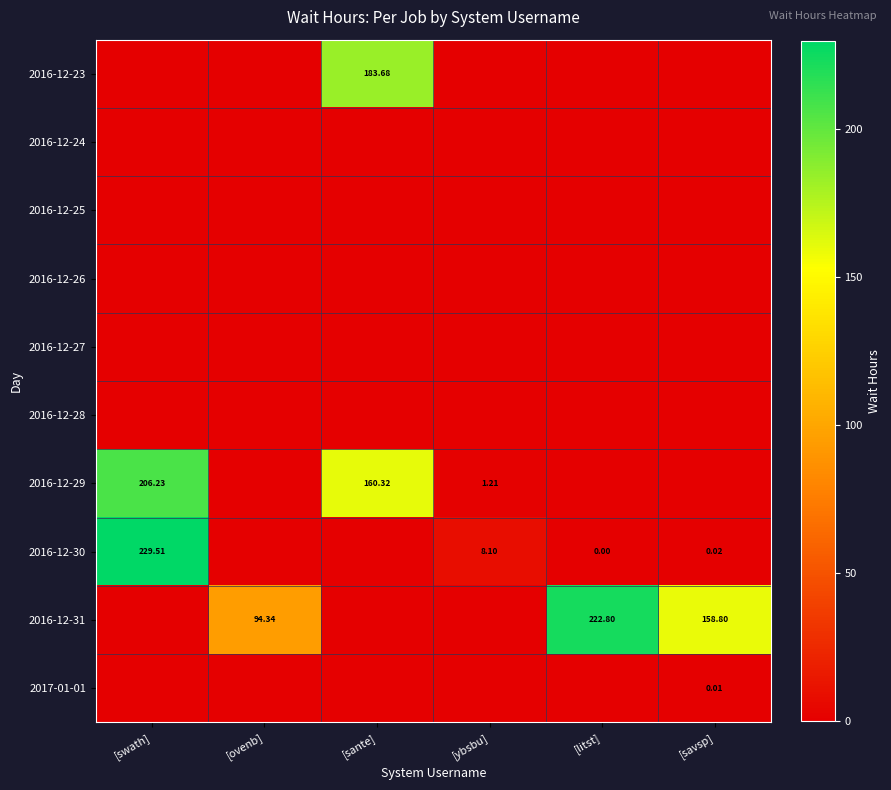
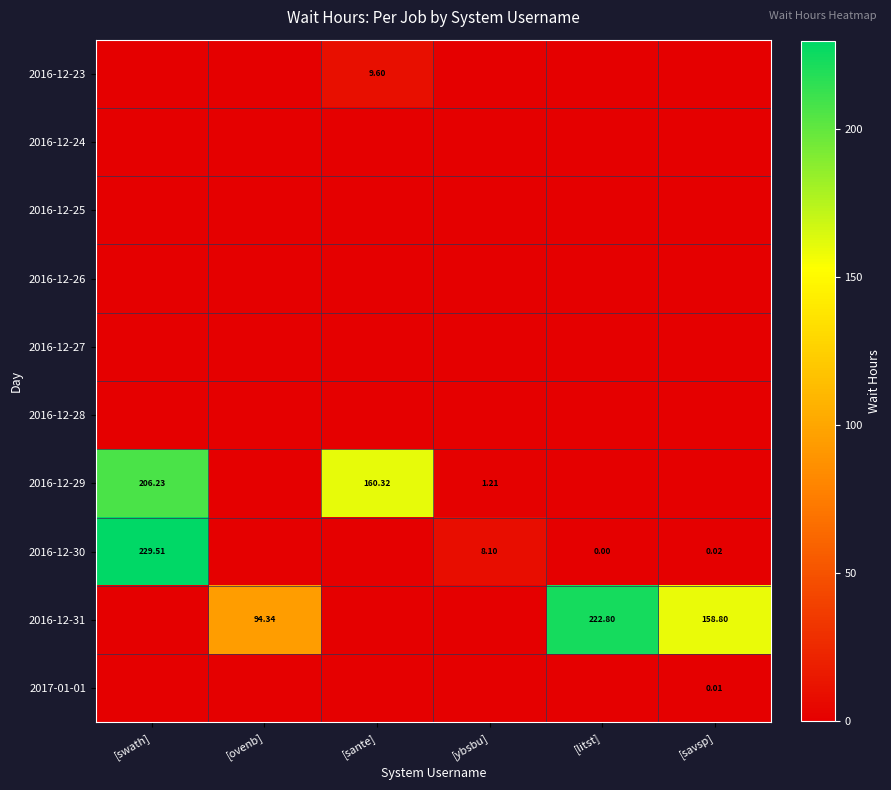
  {
    "2016-12-23": {
-     "[sante]": 183.68
+     "[sante]": 9.60
    },
    "2016-12-29": {
      "[swath]": 206.23,
      "[sante]": 160.32,
      "[ybsbu]": 1.21
    },
    "2016-12-30": {
      "[swath]": 229.51,
      "[ybsbu]": 8.10,
      "[litst]": 0.00,
      "[savsp]": 0.02
    },
    "2016-12-31": {
      "[ovenb]": 94.34,
      "[litst]": 222.80,
      "[savsp]": 158.80
    },
    "2017-01-01": {
      "[savsp]": 0.01
    }
  }
